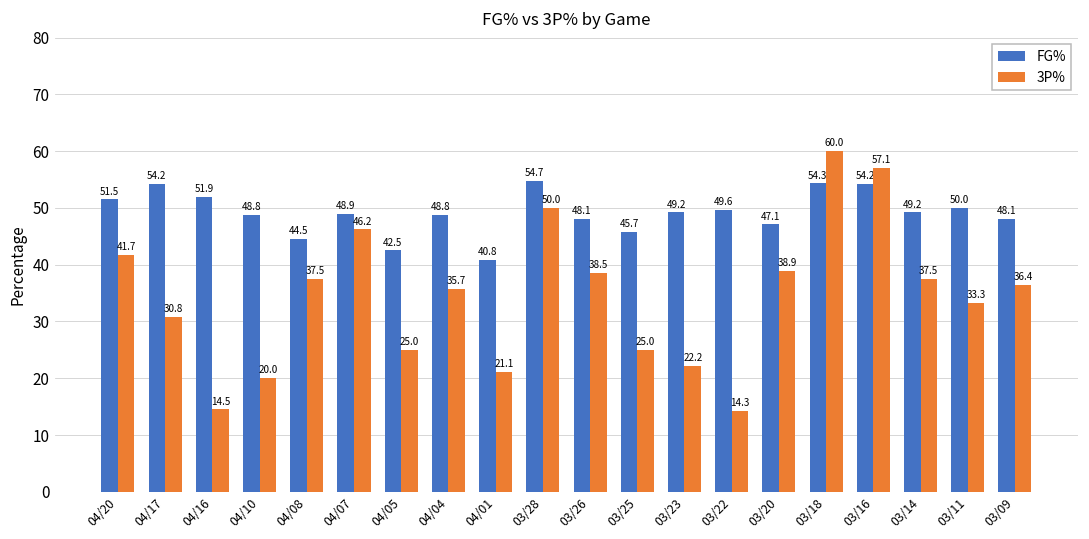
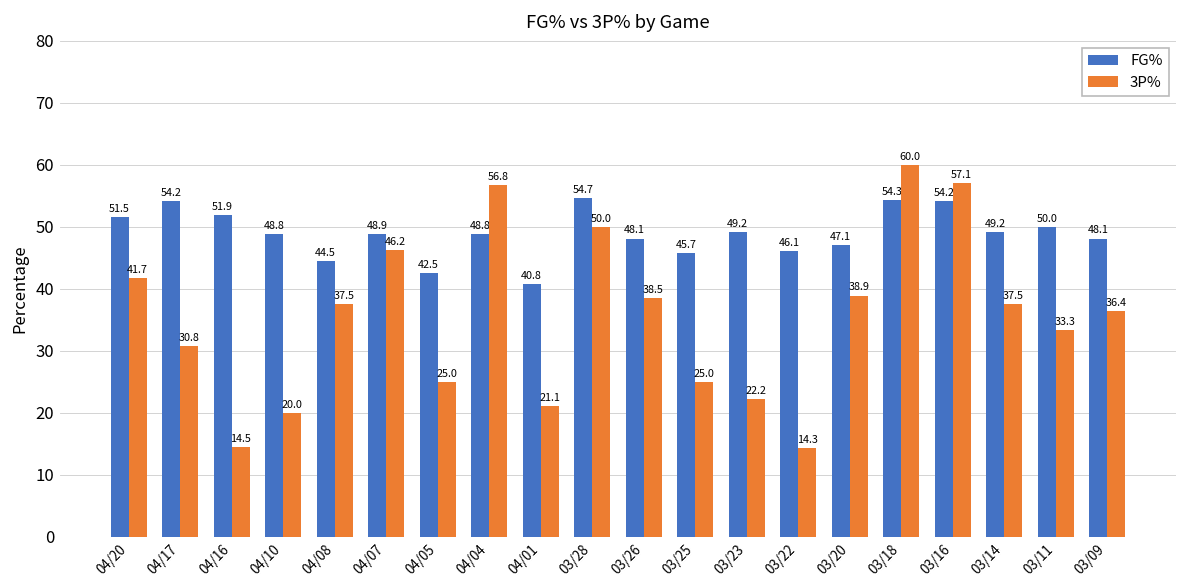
  {
    "FG%": {
      "04/20": 51.5,
      "04/17": 54.2,
      "04/16": 51.9,
      "04/10": 48.8,
      "04/08": 44.5,
      "04/07": 48.9,
      "04/05": 42.5,
      "04/04": 48.8,
      "04/01": 40.8,
      "03/28": 54.7,
      "03/26": 48.1,
      "03/25": 45.7,
      "03/23": 49.2,
-     "03/22": 49.6,
+     "03/22": 46.1,
      "03/20": 47.1,
      "03/18": 54.3,
      "03/16": 54.2,
      "03/14": 49.2,
      "03/11": 50.0,
      "03/09": 48.1
    },
    "3P%": {
      "04/20": 41.7,
      "04/17": 30.8,
      "04/16": 14.5,
      "04/10": 20.0,
      "04/08": 37.5,
      "04/07": 46.2,
      "04/05": 25.0,
-     "04/04": 35.7,
+     "04/04": 56.8,
      "04/01": 21.1,
      "03/28": 50.0,
      "03/26": 38.5,
      "03/25": 25.0,
      "03/23": 22.2,
      "03/22": 14.3,
      "03/20": 38.9,
      "03/18": 60.0,
      "03/16": 57.1,
      "03/14": 37.5,
      "03/11": 33.3,
      "03/09": 36.4
    }
  }
